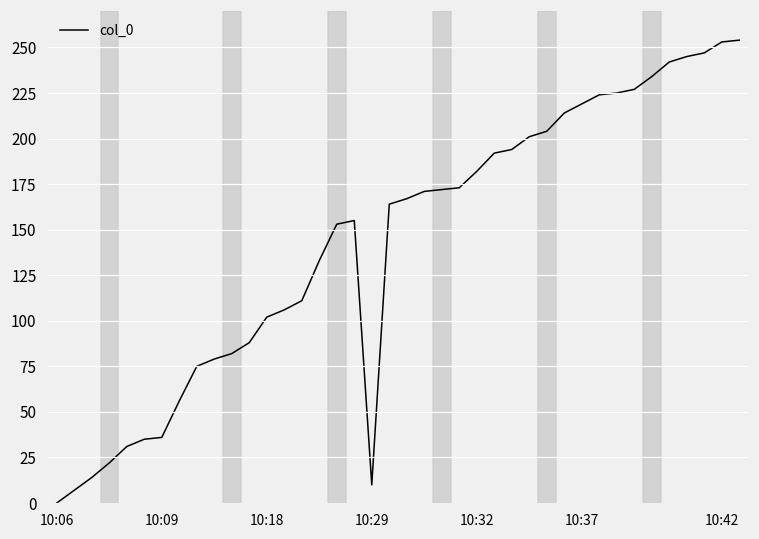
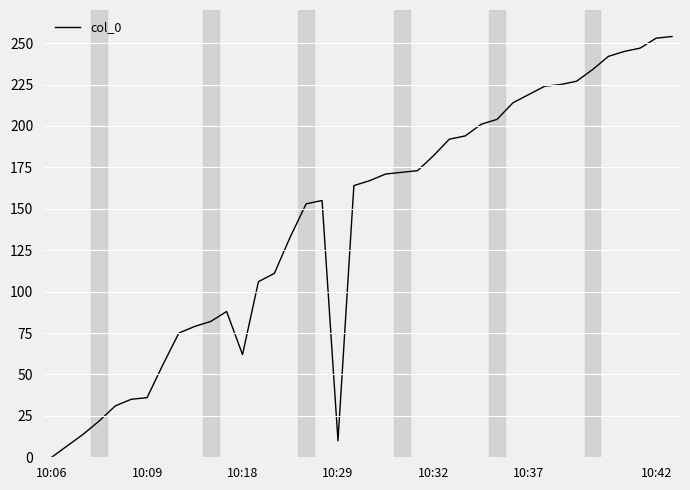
  {
    "10:06": 0,
-   "10:18": 102,
+   "10:18": 62,
    "10:29": 10,
    "10:32": 182
  }
